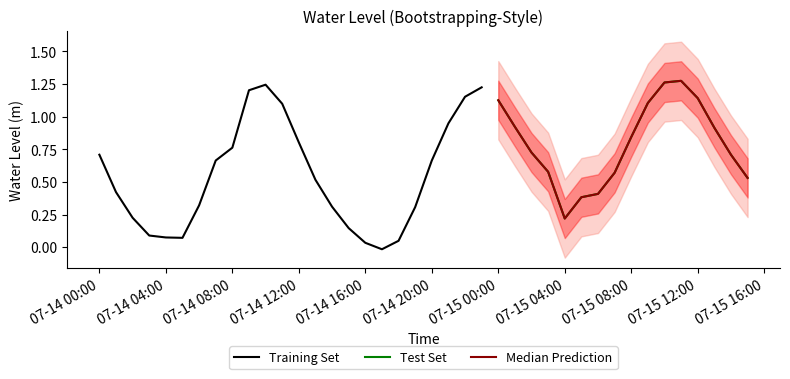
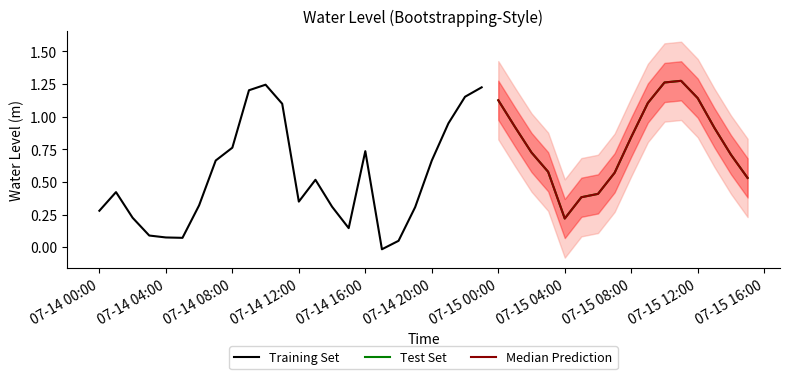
  {
    "Training Set": {
-     "07-14 00:00": 0.71,
+     "07-14 00:00": 0.28,
      "07-14 04:00": 0.08,
      "07-14 08:00": 0.76,
-     "07-14 12:00": 0.80,
-     "07-14 16:00": 0.03,
+     "07-14 12:00": 0.35,
+     "07-14 16:00": 0.74,
      "07-14 20:00": 0.66
    },
    "Median Prediction": {
      "07-15 00:00": 1.13,
      "07-15 04:00": 0.22,
      "07-15 08:00": 0.84,
      "07-15 12:00": 1.14
    }
  }
